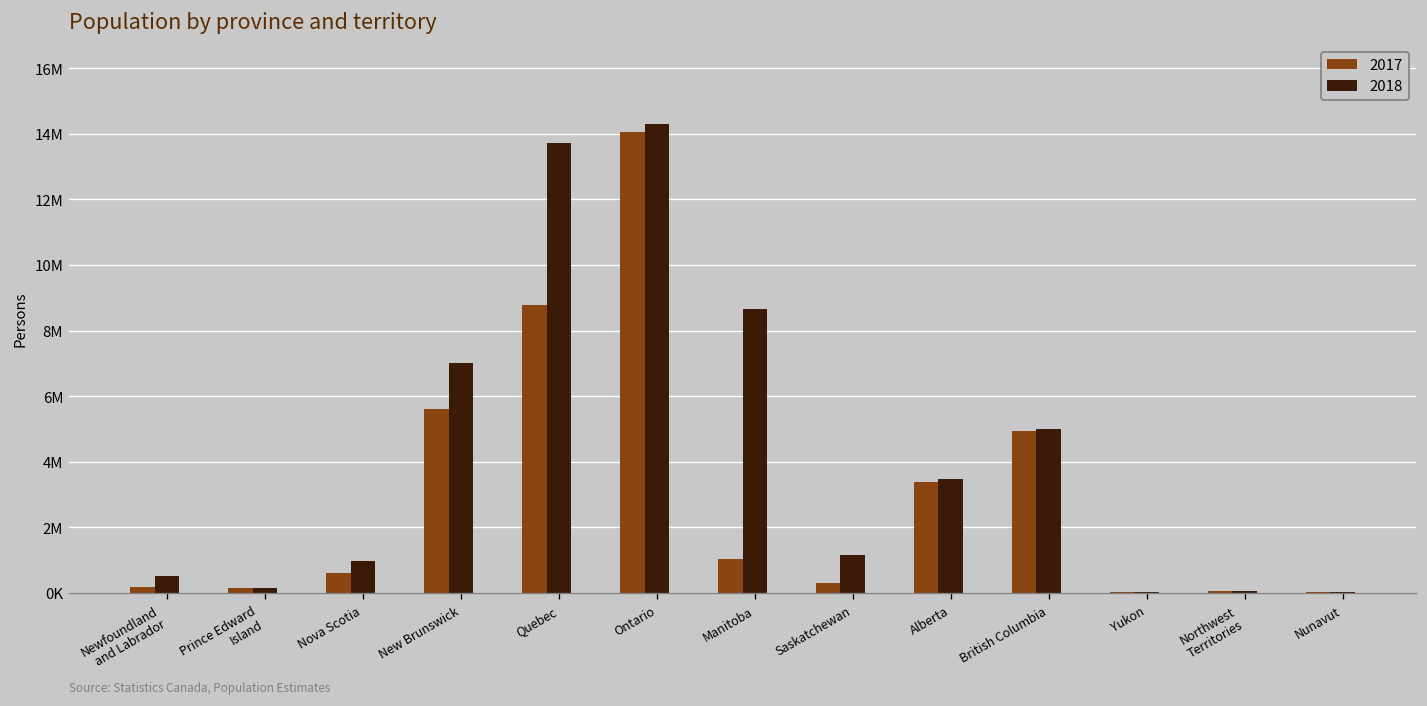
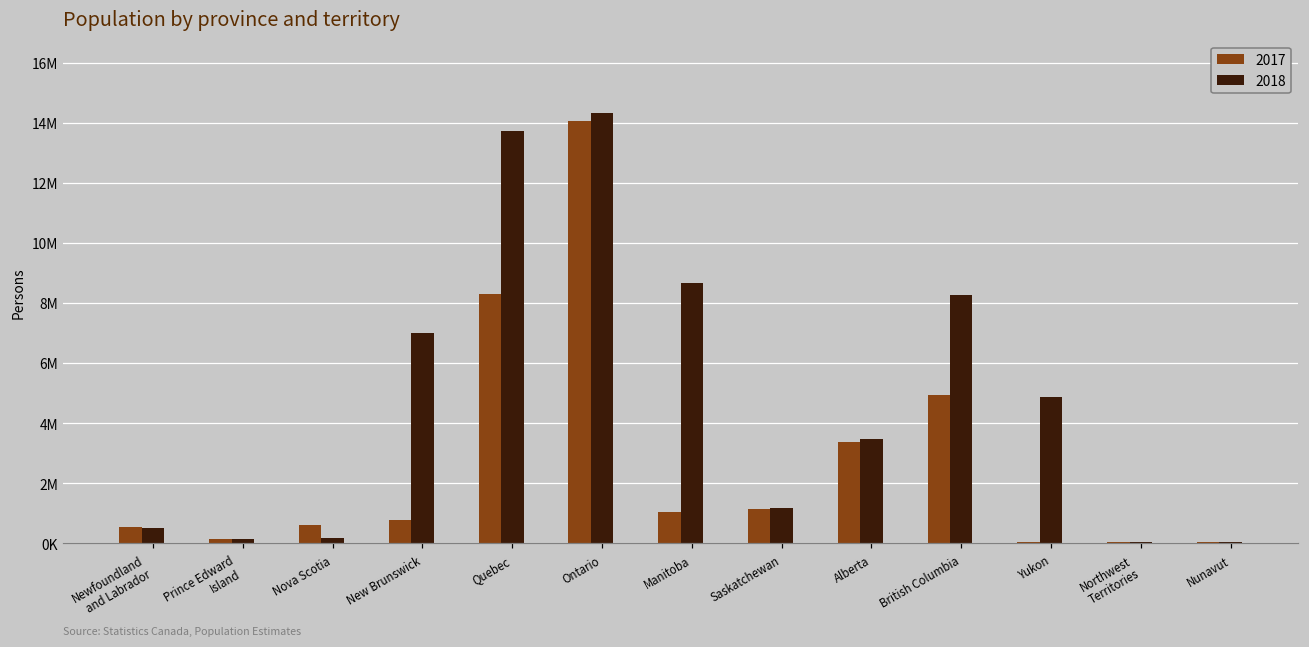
  {
    "2017": {
-     "Newfoundland and Labrador": 200000,
+     "Newfoundland and Labrador": 500000,
      "Prince Edward Island": 200000,
      "Nova Scotia": 600000,
-     "New Brunswick": 5600000,
-     "Quebec": 8800000,
+     "New Brunswick": 800000,
+     "Quebec": 8300000,
      "Ontario": 14100000,
      "Manitoba": 1000000,
-     "Saskatchewan": 300000,
+     "Saskatchewan": 1200000,
      "Alberta": 3400000,
      "British Columbia": 4900000
    },
    "2018": {
      "Newfoundland and Labrador": 500000,
      "Prince Edward Island": 200000,
-     "Nova Scotia": 1000000,
+     "Nova Scotia": 200000,
      "New Brunswick": 7000000,
      "Quebec": 13700000,
      "Ontario": 14300000,
      "Manitoba": 8700000,
      "Saskatchewan": 1200000,
      "Alberta": 3500000,
-     "British Columbia": 5000000,
-     "Yukon": 0
+     "British Columbia": 8300000,
+     "Yukon": 4900000
    }
  }
